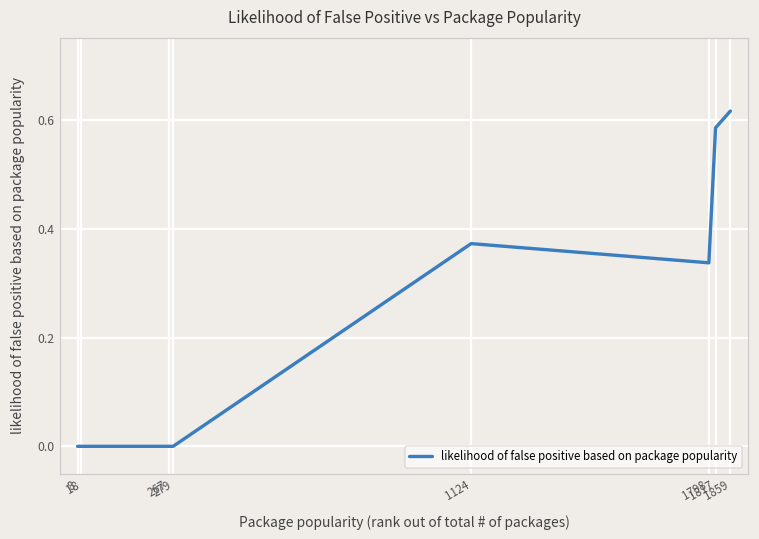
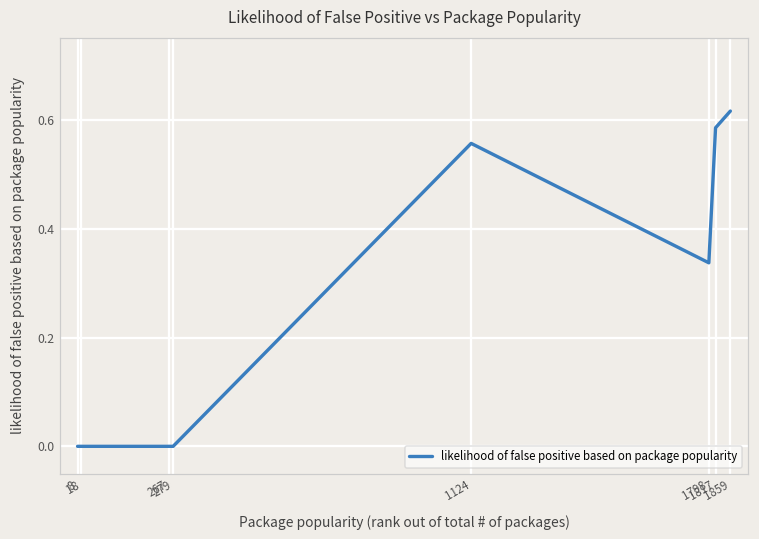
  {
    "8": 0.00,
    "18": 0.00,
    "267": 0.00,
    "279": 0.00,
-   "1124": 0.37,
+   "1124": 0.56,
    "1798": 0.34,
    "1817": 0.59,
    "1859": 0.62
  }
